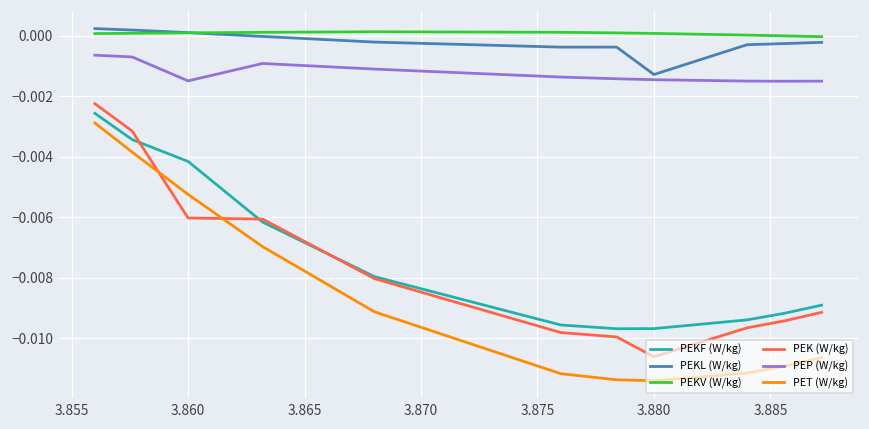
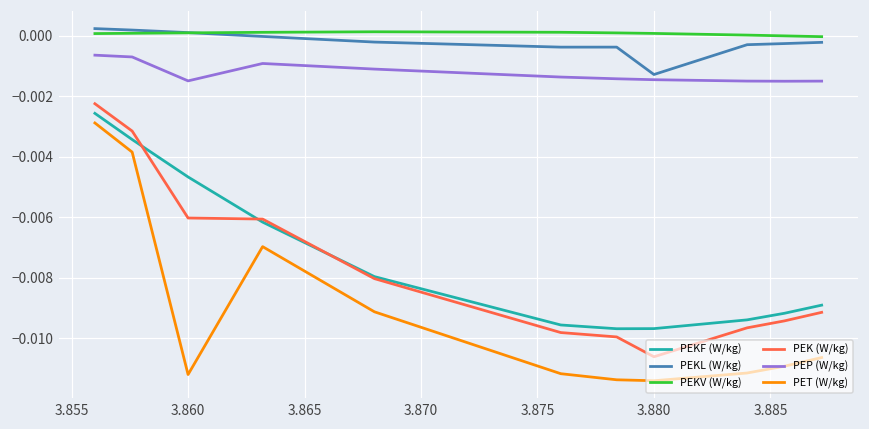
  {
    "PEKF (W/kg)": {
-     "3.860": -0.0042,
+     "3.860": -0.0047,
      "3.880": -0.0097
    },
    "PEKL (W/kg)": {
      "3.880": -0.0013
    },
    "PEKV (W/kg)": {
      "3.880": 0.0001
    },
    "PEK (W/kg)": {
      "3.860": -0.0060
    },
    "PEP (W/kg)": {
      "3.860": -0.0015,
      "3.880": -0.0014
    },
    "PET (W/kg)": {
-     "3.860": -0.0052
+     "3.860": -0.0112
    }
  }
